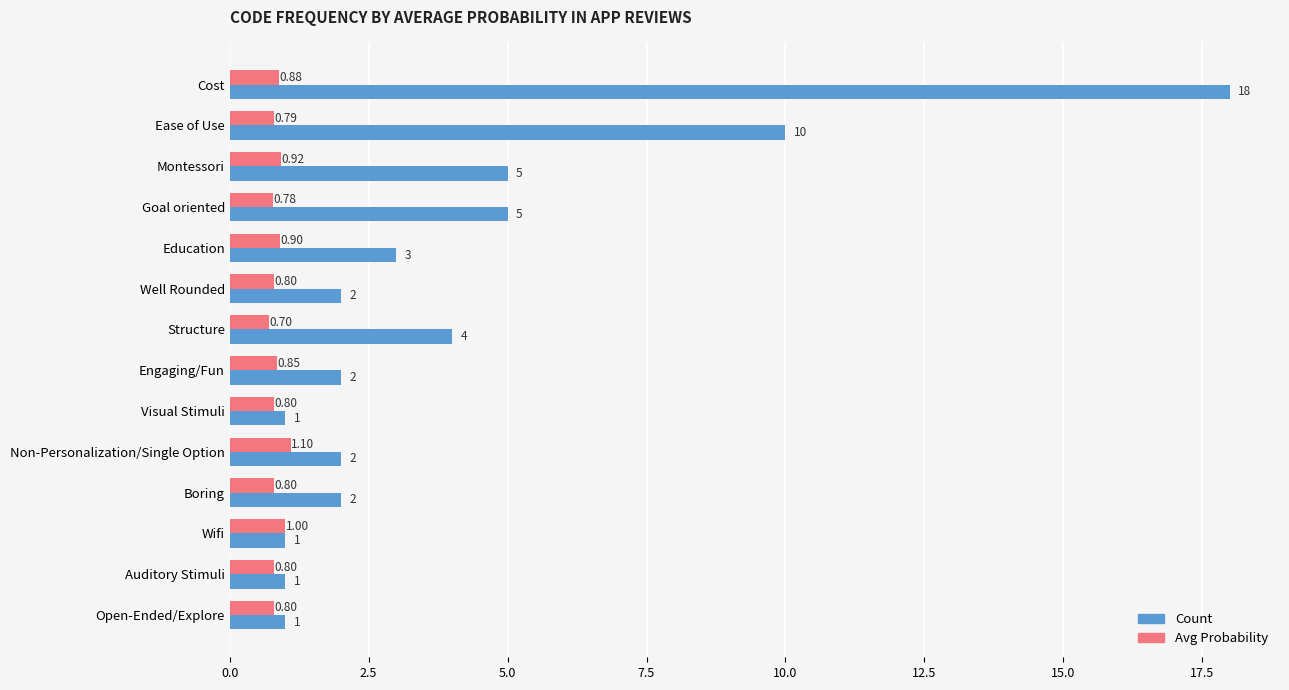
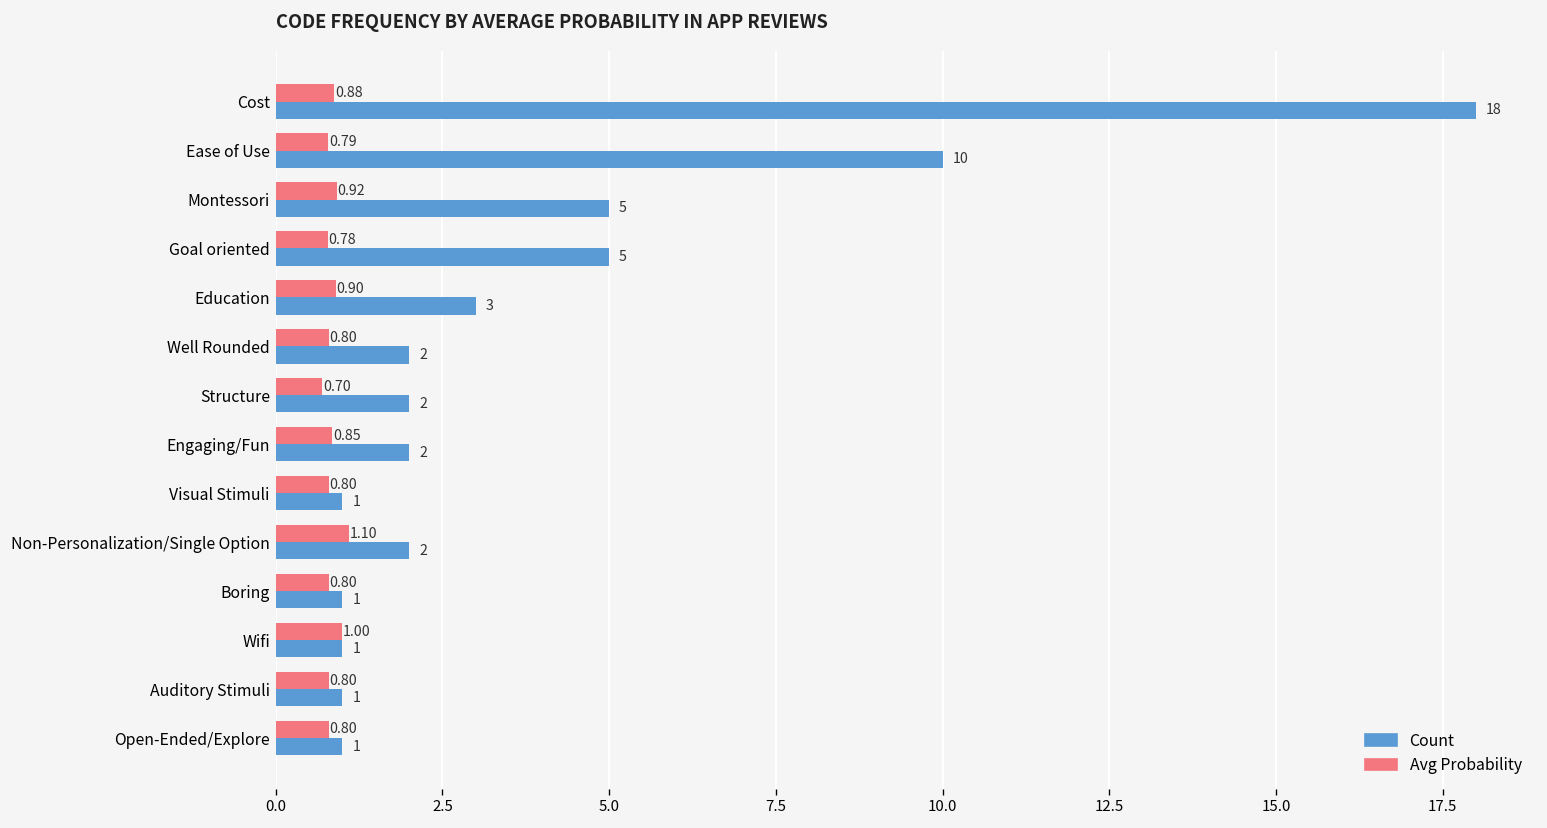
  {
    "Count": {
      "Cost": 18,
      "Ease of Use": 10,
      "Montessori": 5,
      "Goal oriented": 5,
      "Education": 3,
      "Well Rounded": 2,
-     "Structure": 4,
+     "Structure": 2,
      "Engaging/Fun": 2,
      "Visual Stimuli": 1,
      "Non-Personalization/Single Option": 2,
-     "Boring": 2,
+     "Boring": 1,
      "Wifi": 1,
      "Auditory Stimuli": 1,
      "Open-Ended/Explore": 1
    },
    "Avg Probability": {
      "Cost": 0.88,
      "Ease of Use": 0.79,
      "Montessori": 0.92,
      "Goal oriented": 0.78,
      "Education": 0.90,
      "Well Rounded": 0.80,
      "Structure": 0.70,
      "Engaging/Fun": 0.85,
      "Visual Stimuli": 0.80,
      "Non-Personalization/Single Option": 1.10,
      "Boring": 0.80,
      "Wifi": 1.00,
      "Auditory Stimuli": 0.80,
      "Open-Ended/Explore": 0.80
    }
  }
